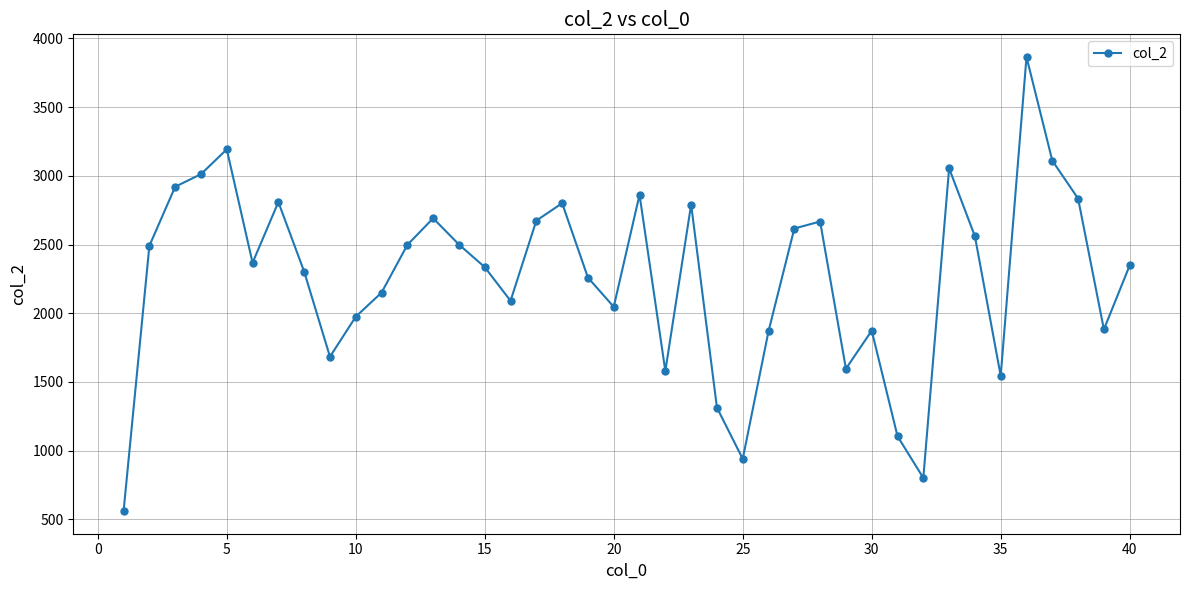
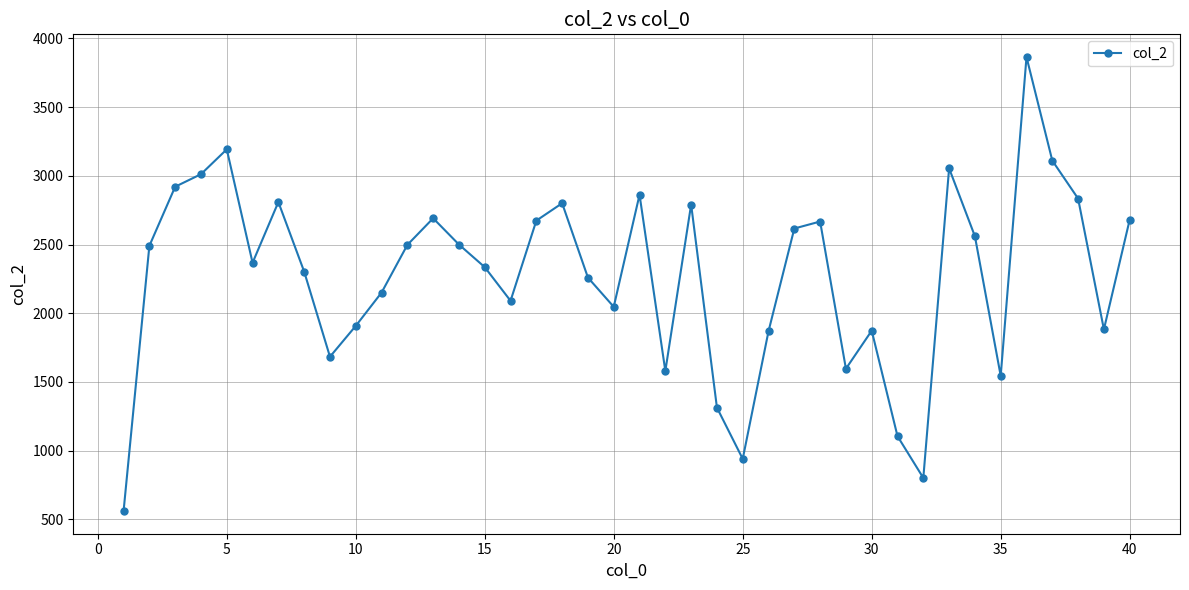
  {
    "5": 3190,
-   "10": 1970,
+   "10": 1910,
    "15": 2340,
    "20": 2050,
    "25": 940,
    "30": 1870,
    "35": 1540,
-   "40": 2350
+   "40": 2680
  }
